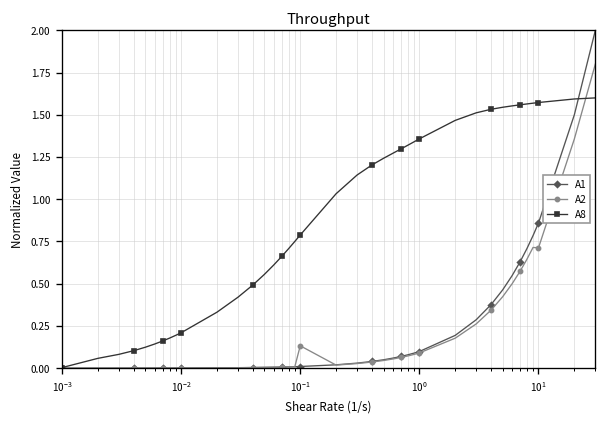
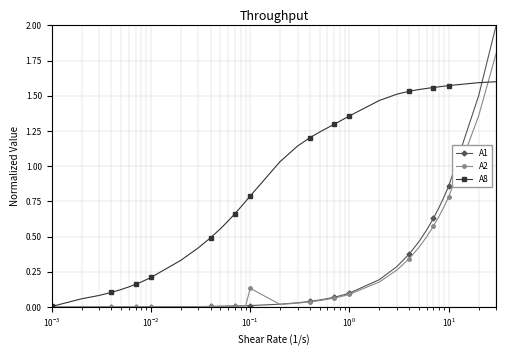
  {
    "A2": {
      "10^-1": 0.13,
-     "10^1": 0.71
+     "10^1": 0.78
    }
  }
